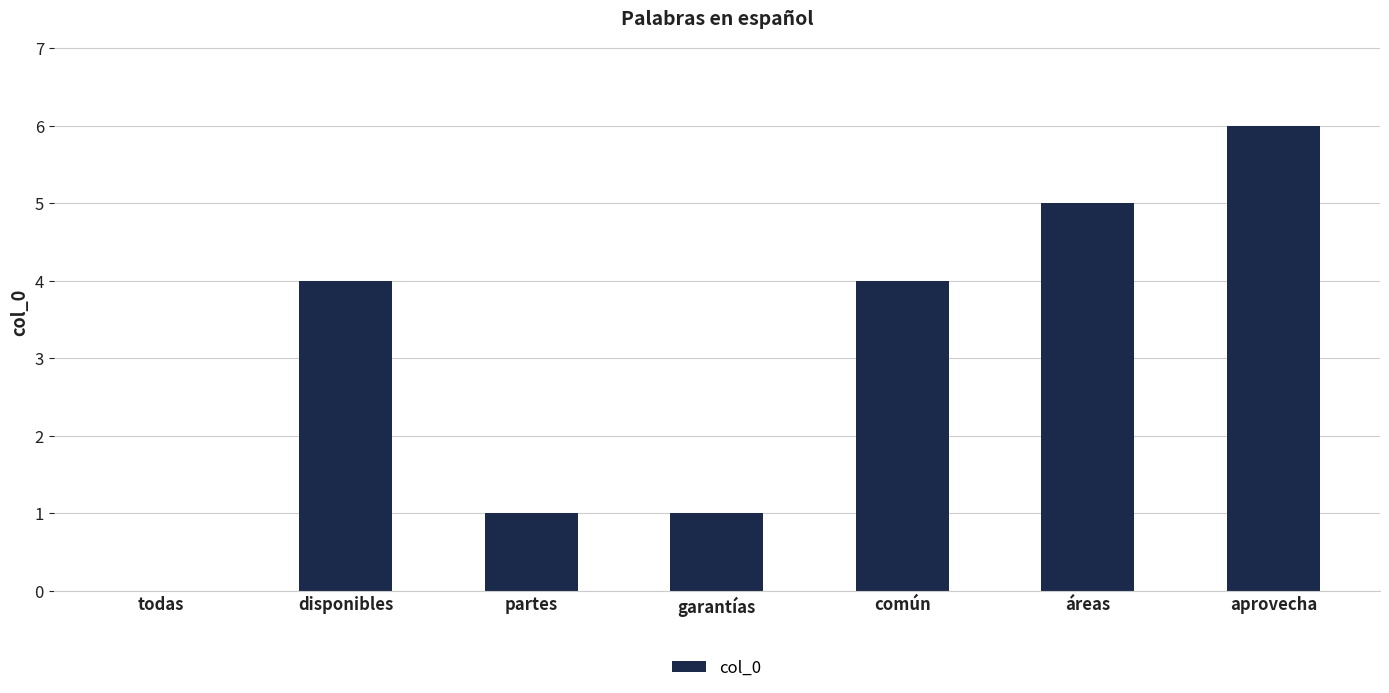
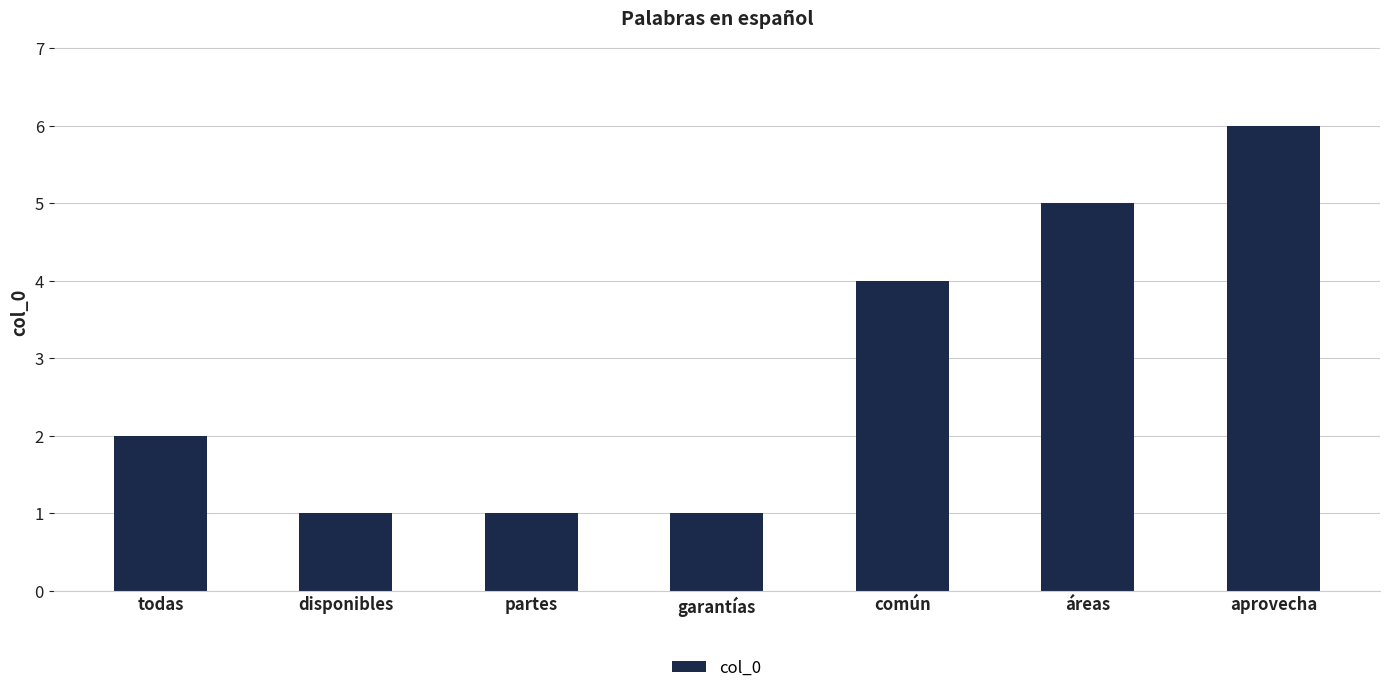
  {
-   "todas": 0,
-   "disponibles": 4,
+   "todas": 2,
+   "disponibles": 1,
    "partes": 1,
    "garantías": 1,
    "común": 4,
    "áreas": 5,
    "aprovecha": 6
  }
